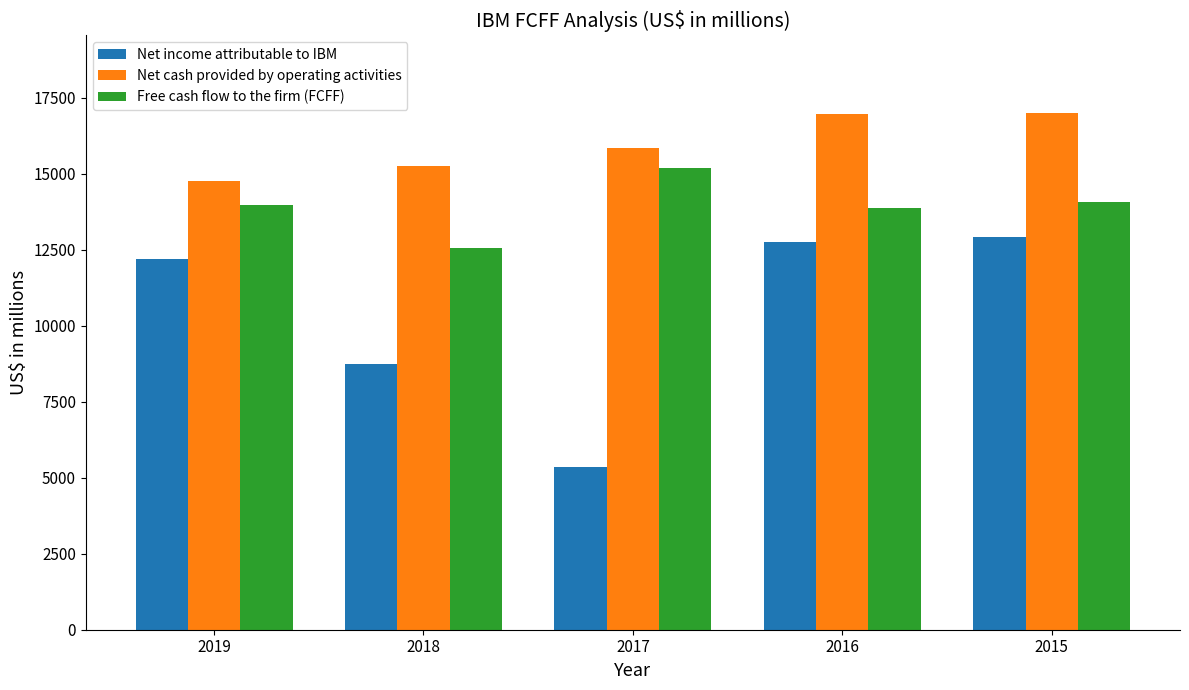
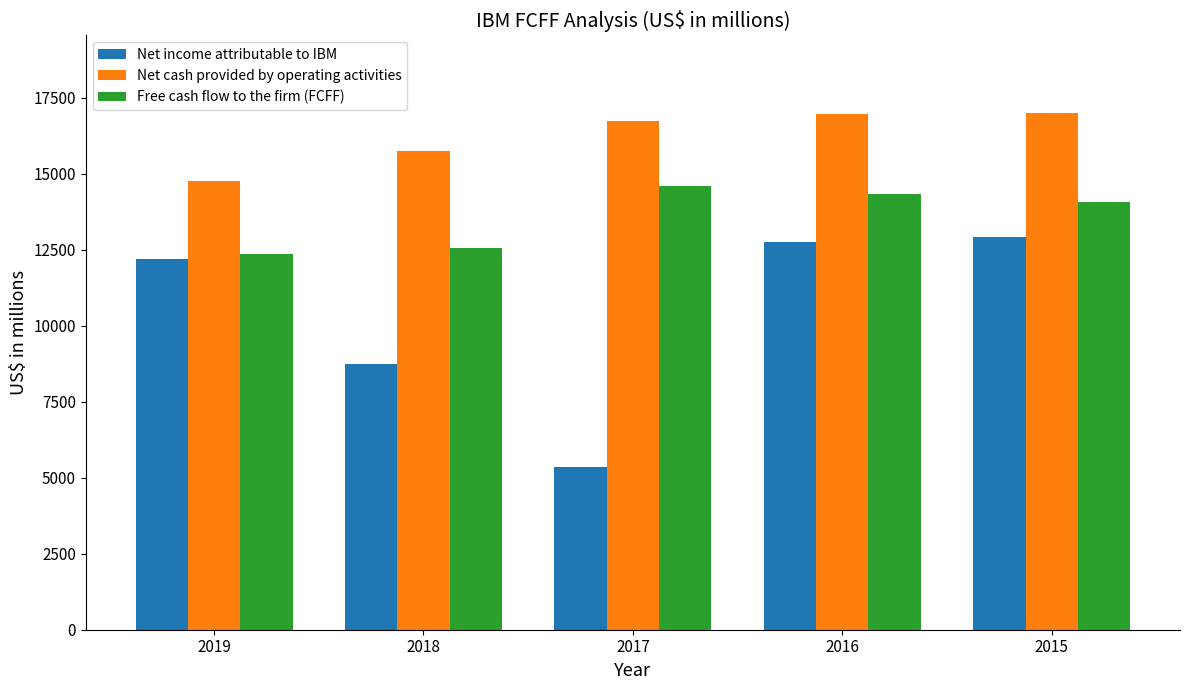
  {
    "Net income attributable to IBM": {
      "2019": 12200,
      "2018": 8700,
      "2017": 5400,
      "2016": 12800,
      "2015": 12900
    },
    "Net cash provided by operating activities": {
      "2019": 14800,
-     "2018": 15200,
-     "2017": 15900,
+     "2018": 15800,
+     "2017": 16700,
      "2016": 17000,
      "2015": 17000
    },
    "Free cash flow to the firm (FCFF)": {
-     "2019": 14000,
+     "2019": 12400,
      "2018": 12600,
-     "2017": 15200,
-     "2016": 13900,
+     "2017": 14600,
+     "2016": 14300,
      "2015": 14100
    }
  }
